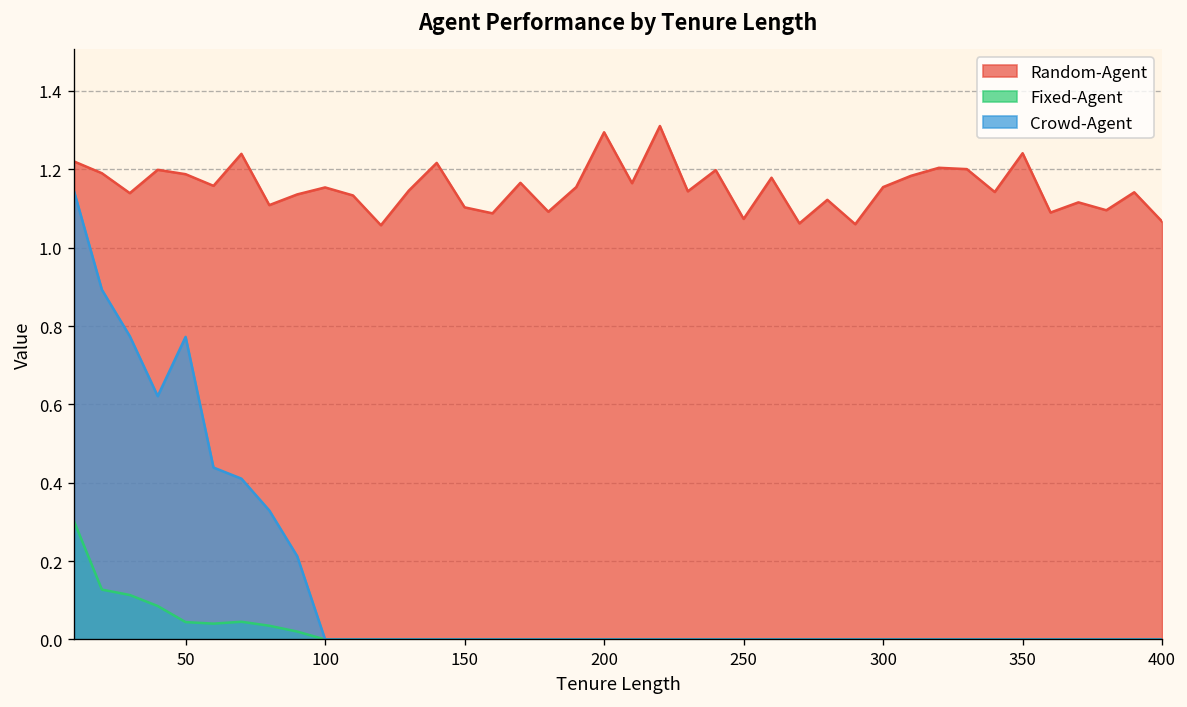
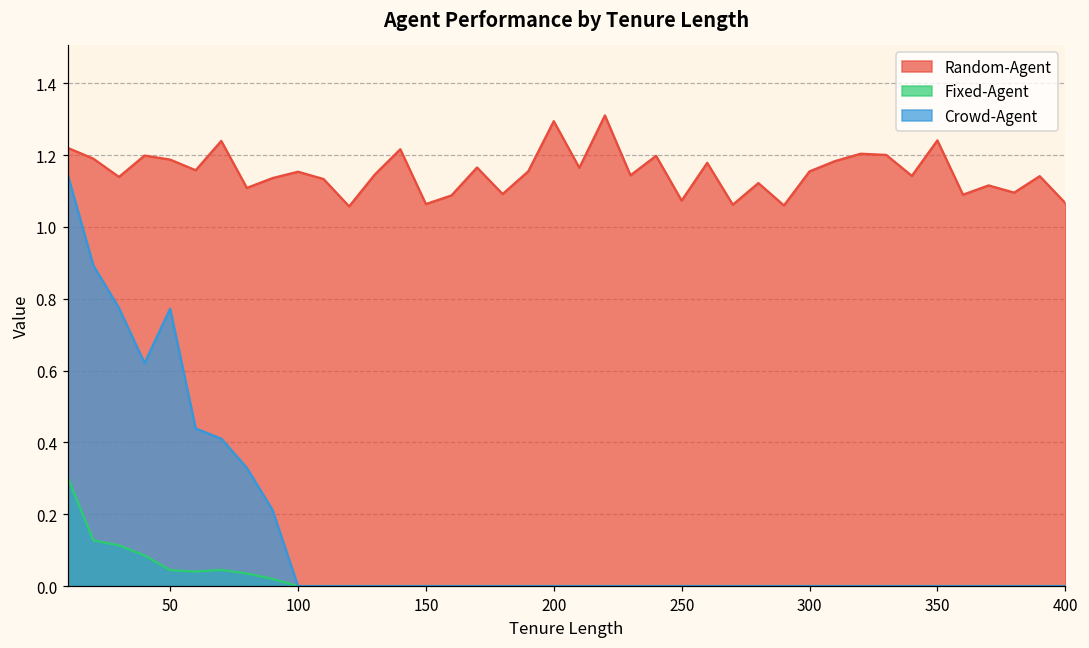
  {
    "Random-Agent": {
      "50": 1.19,
      "100": 1.15,
-     "150": 1.10,
+     "150": 1.06,
      "200": 1.29,
      "250": 1.07,
      "300": 1.15,
      "350": 1.24,
      "400": 1.07
    },
    "Fixed-Agent": {
      "50": 0.04
    },
    "Crowd-Agent": {
      "50": 0.77
    }
  }
